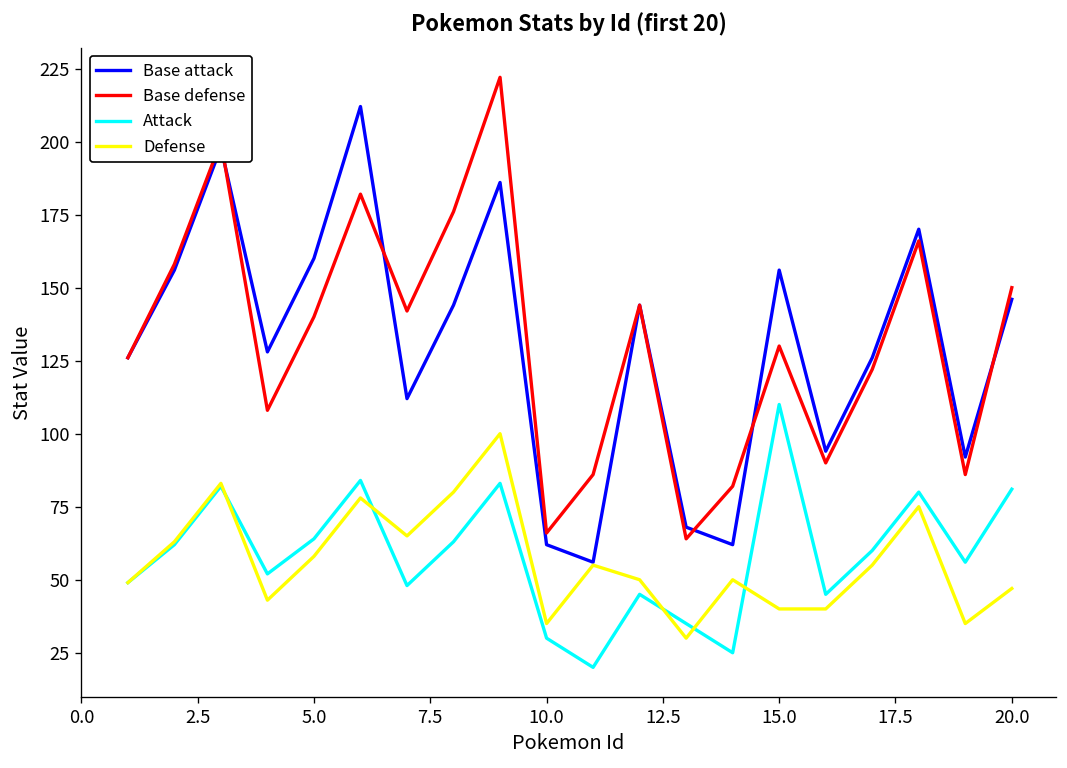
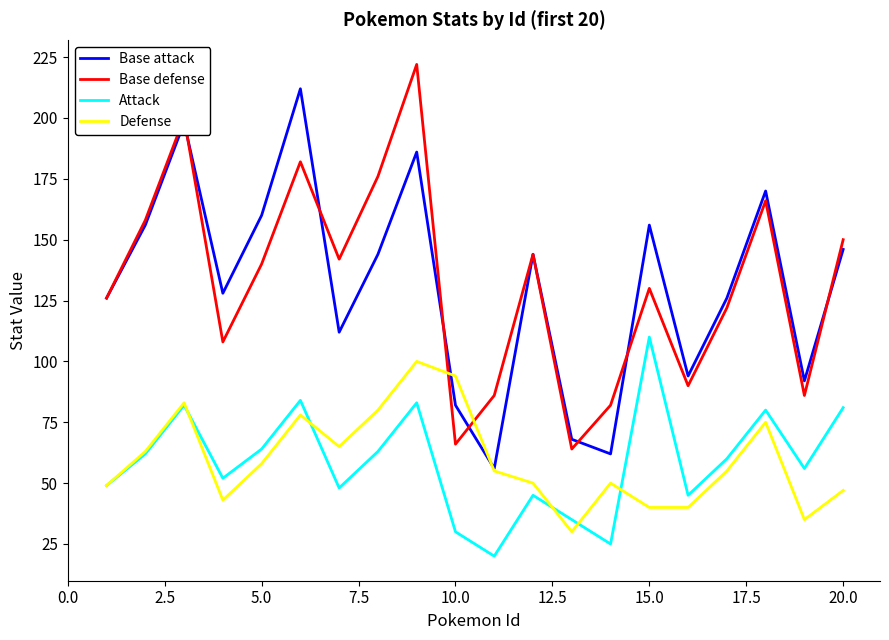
  {
    "Base attack": {
      "5.0": 160,
-     "10.0": 62,
+     "10.0": 82,
      "15.0": 156,
      "20.0": 146
    },
    "Base defense": {
      "5.0": 140,
      "10.0": 66,
      "15.0": 130,
      "20.0": 150
    },
    "Attack": {
      "5.0": 64,
      "10.0": 30,
      "15.0": 110,
      "20.0": 81
    },
    "Defense": {
      "5.0": 58,
-     "10.0": 35,
+     "10.0": 94,
      "15.0": 40,
      "20.0": 47
    }
  }
